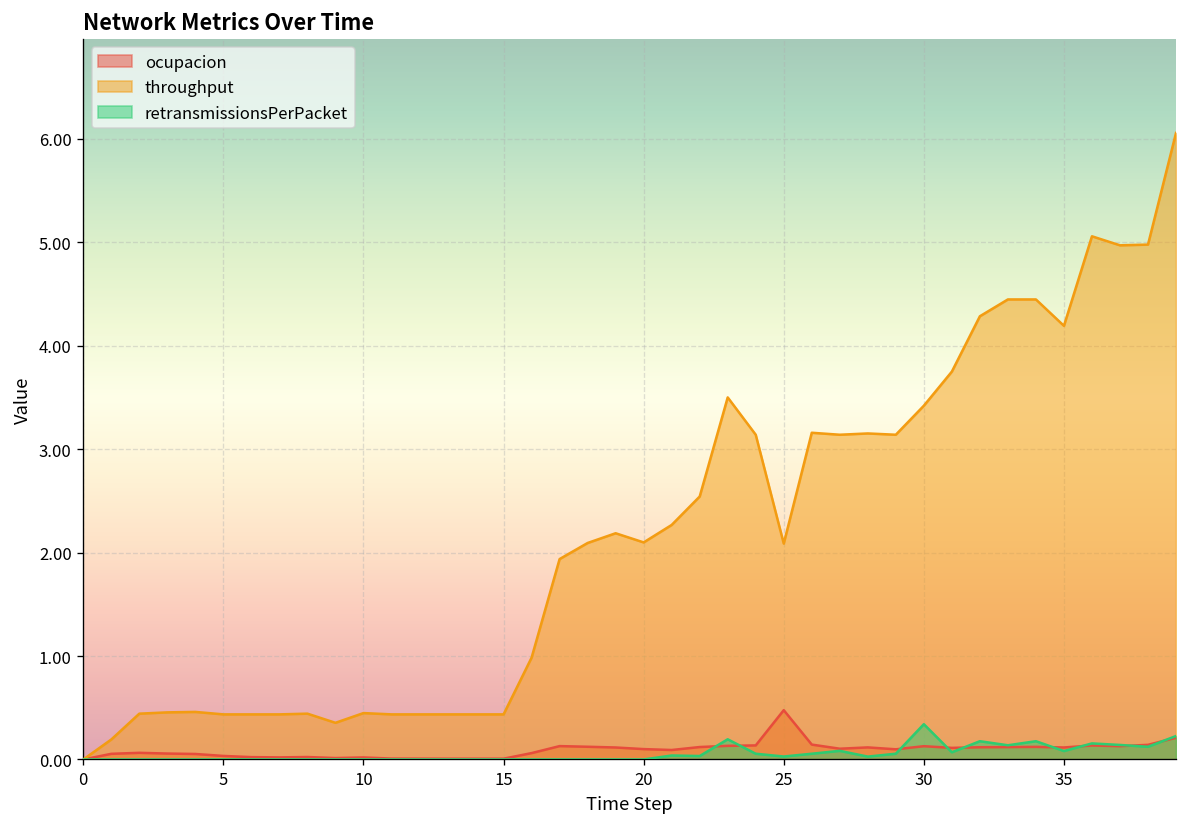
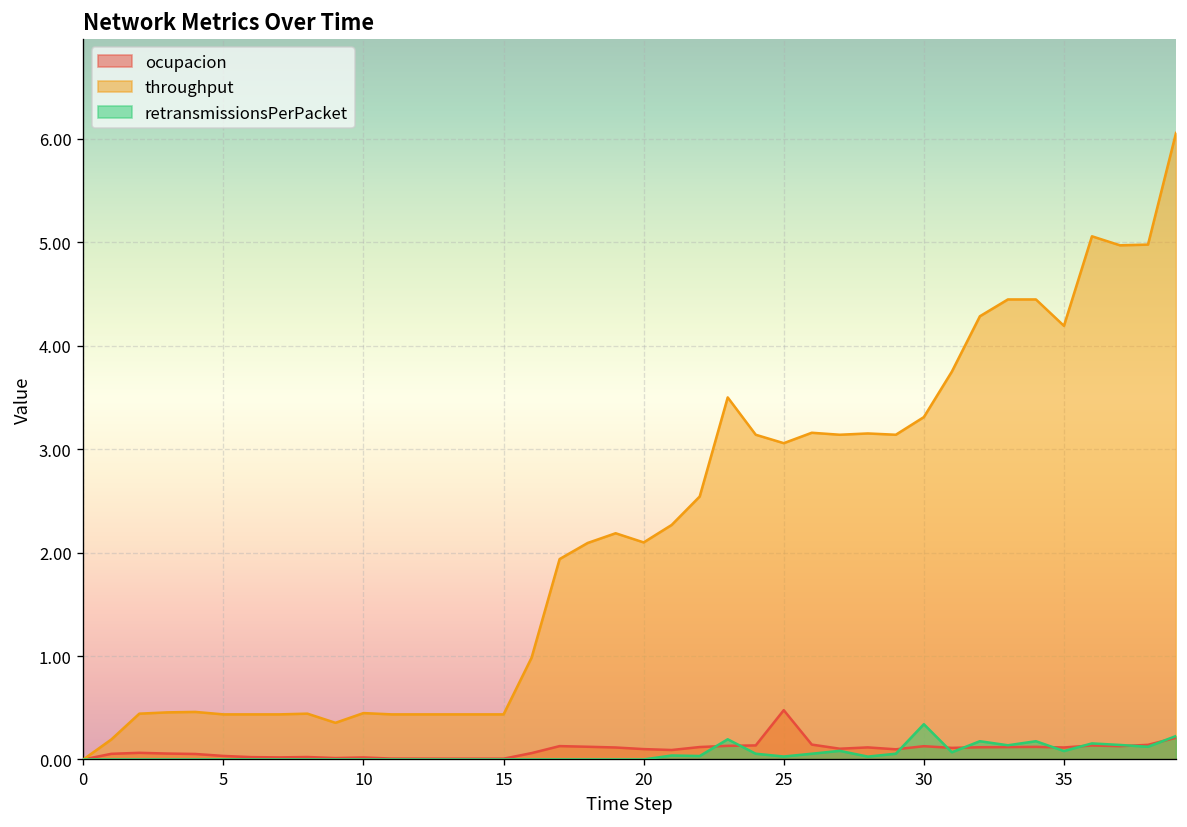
  {
    "ocupacion": {
      "5": 0.0,
      "20": 0.1,
      "25": 0.5,
      "30": 0.1,
      "35": 0.1
    },
    "throughput": {
      "5": 0.4,
      "10": 0.4,
      "15": 0.4,
      "20": 2.1,
-     "25": 2.1,
-     "30": 3.4,
+     "25": 3.1,
+     "30": 3.3,
      "35": 4.2
    },
    "retransmissionsPerPacket": {
      "5": 0.0,
      "20": 0.0,
      "25": 0.0,
      "30": 0.3,
      "35": 0.1
    }
  }
